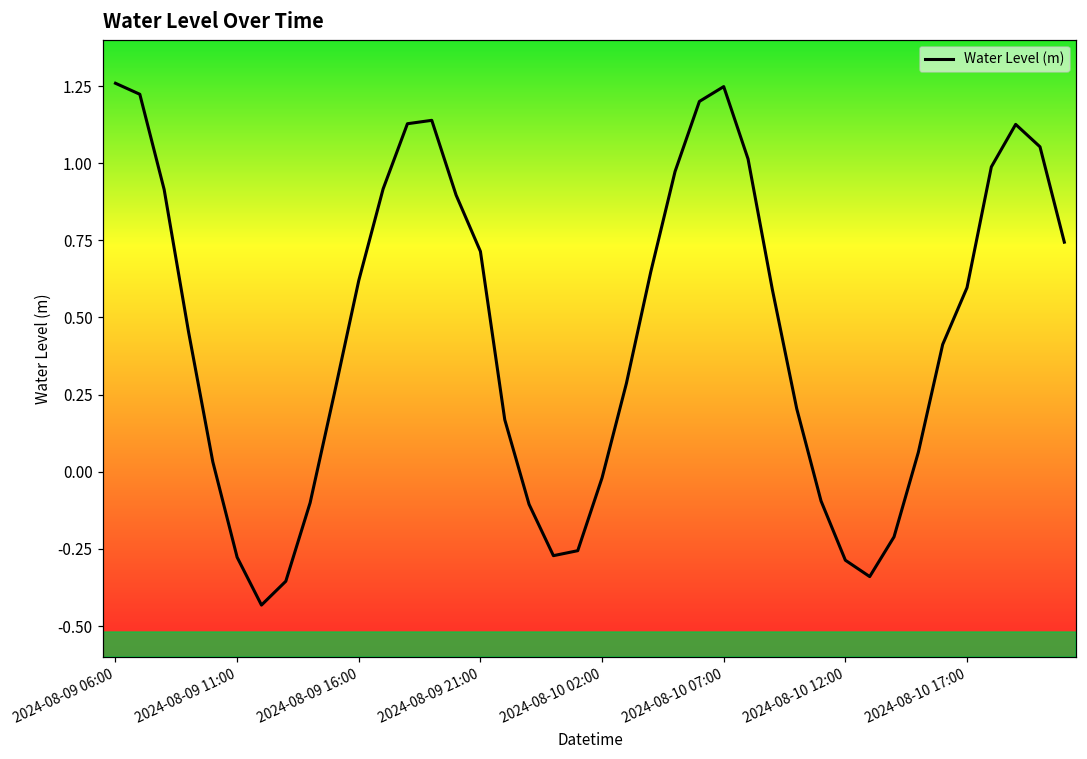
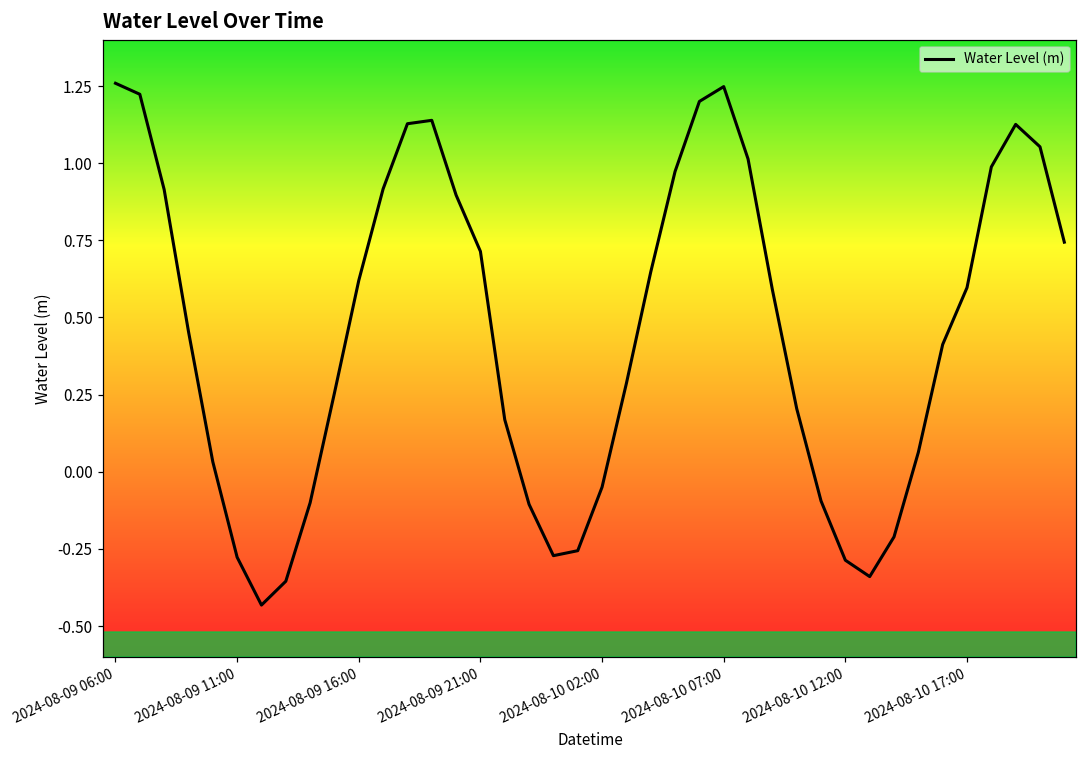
  {
    "2024-08-09 06:00": 1.26,
    "2024-08-09 11:00": -0.28,
    "2024-08-09 16:00": 0.62,
    "2024-08-09 21:00": 0.71,
-   "2024-08-10 02:00": -0.02,
+   "2024-08-10 02:00": -0.05,
    "2024-08-10 07:00": 1.25,
    "2024-08-10 12:00": -0.29,
    "2024-08-10 17:00": 0.60
  }
